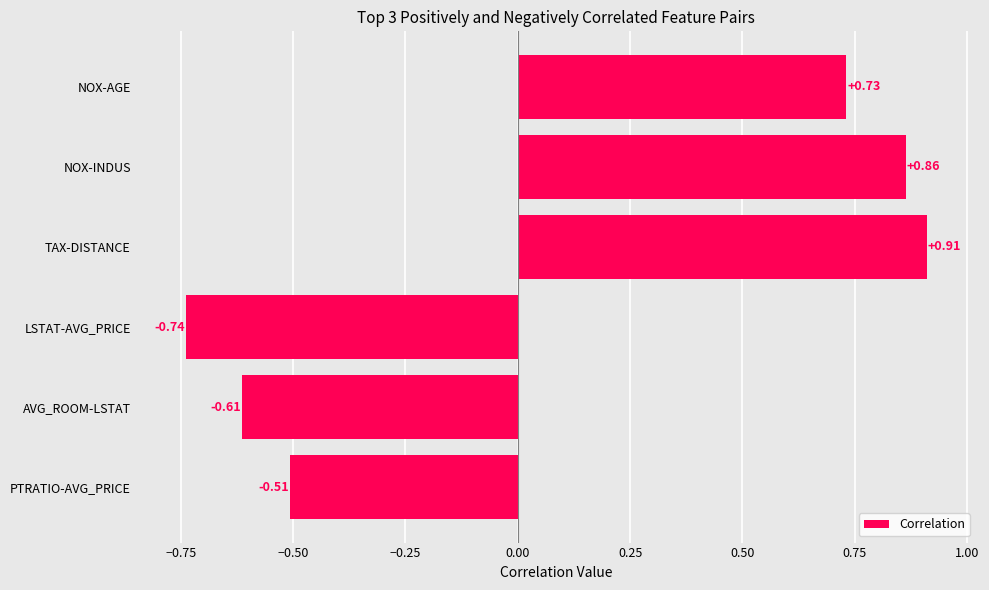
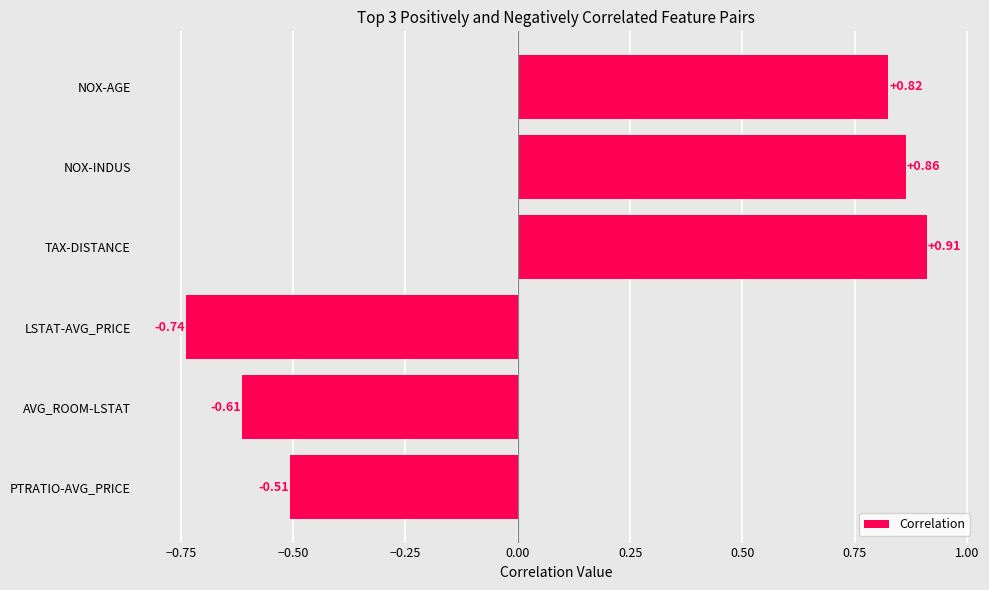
  {
-   "NOX-AGE": "+0.73",
+   "NOX-AGE": "+0.82",
    "NOX-INDUS": "+0.86",
    "TAX-DISTANCE": "+0.91",
    "LSTAT-AVG_PRICE": "-0.74",
    "AVG_ROOM-LSTAT": "-0.61",
    "PTRATIO-AVG_PRICE": "-0.51"
  }
